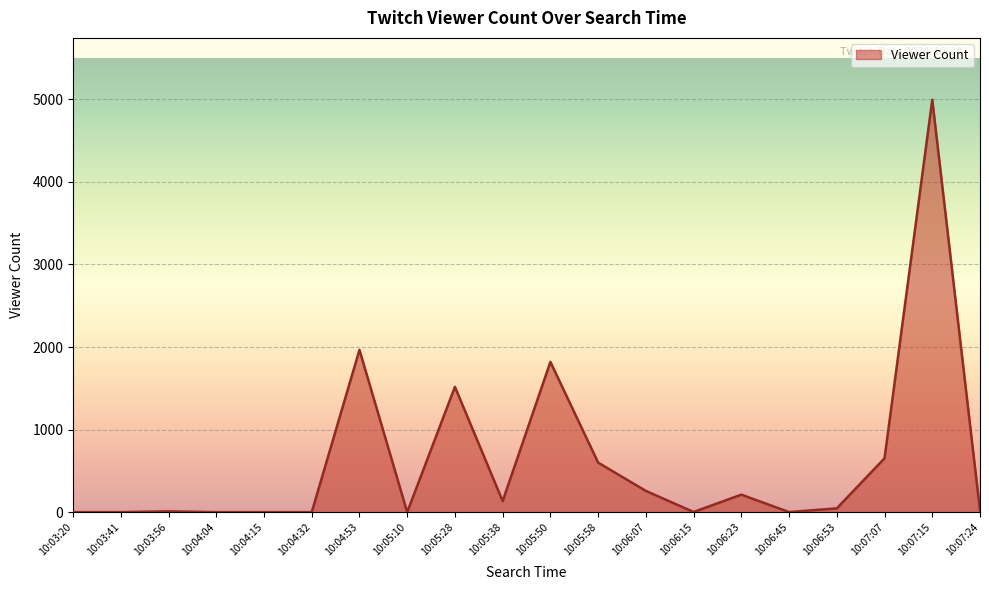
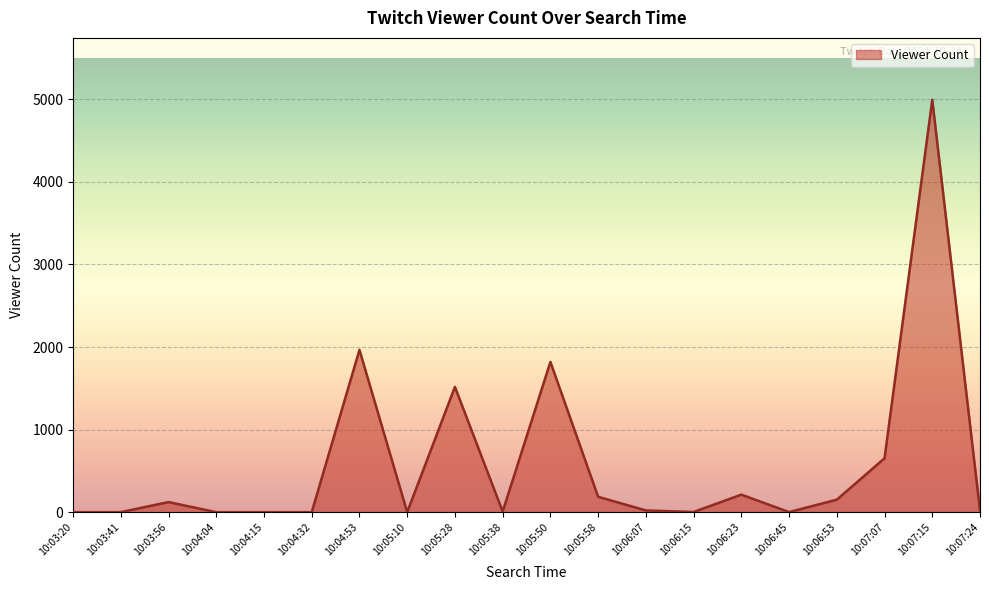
  {
    "10:03:20": 0,
    "10:03:41": 0,
-   "10:03:56": 0,
+   "10:03:56": 100,
    "10:04:04": 0,
    "10:04:15": 0,
    "10:04:32": 0,
    "10:04:53": 2000,
    "10:05:10": 0,
    "10:05:28": 1500,
-   "10:05:38": 100,
+   "10:05:38": 0,
    "10:05:50": 1800,
-   "10:05:58": 600,
-   "10:06:07": 300,
+   "10:05:58": 200,
+   "10:06:07": 0,
    "10:06:15": 0,
    "10:06:23": 200,
    "10:06:45": 0,
-   "10:06:53": 0,
+   "10:06:53": 200,
    "10:07:07": 700,
    "10:07:15": 5000,
    "10:07:24": 0
  }
